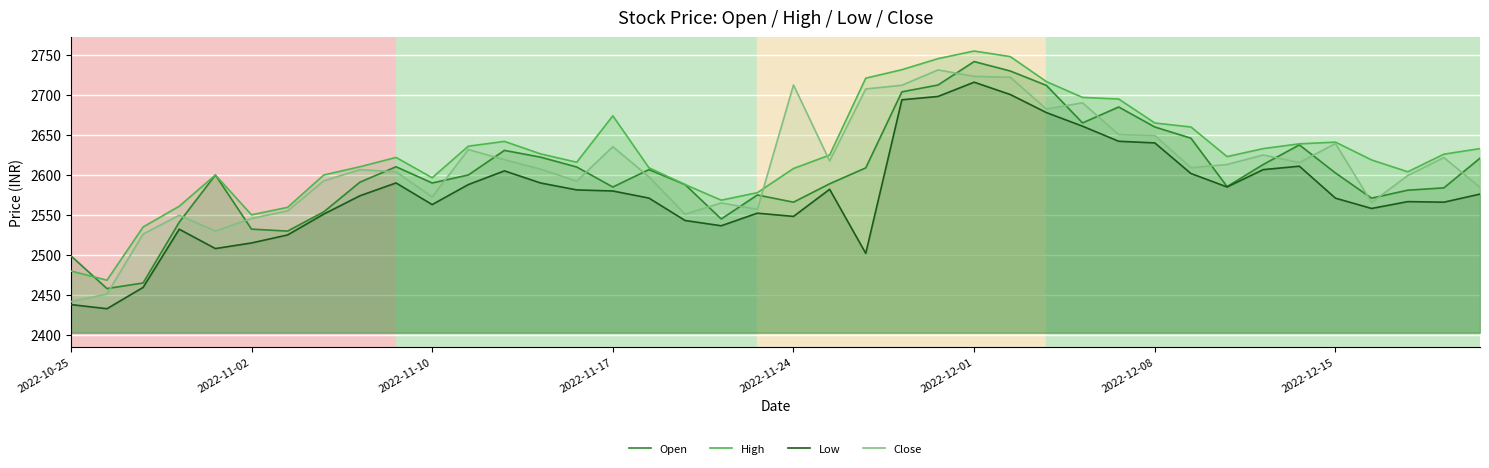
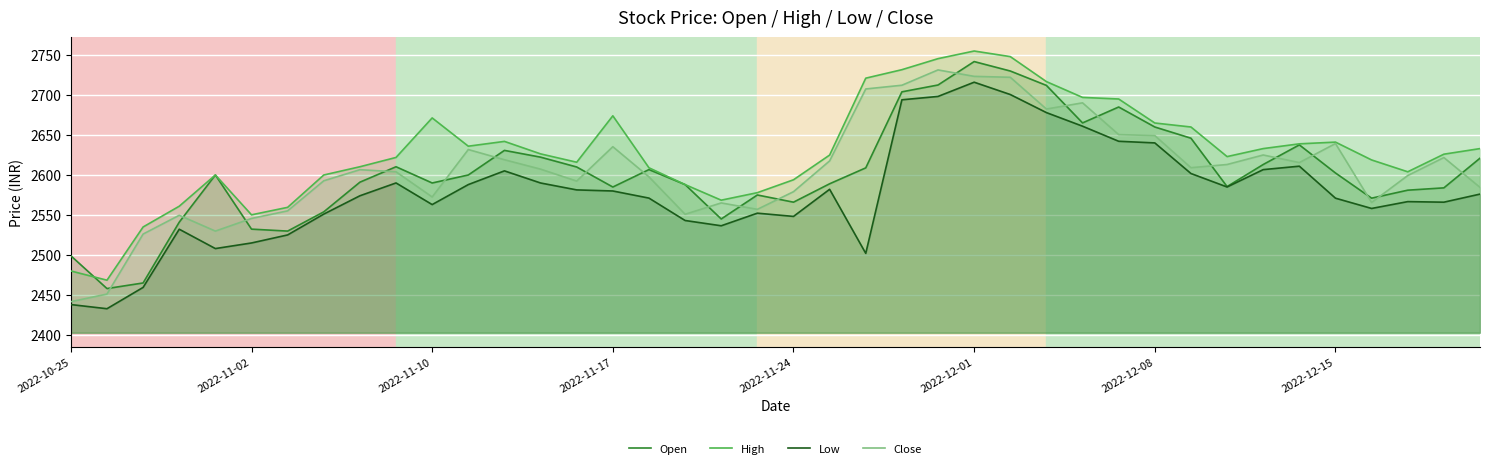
  {
    "High": {
      "2022-10-25": 2480,
      "2022-11-02": 2550,
-     "2022-11-10": 2600,
+     "2022-11-10": 2670,
      "2022-11-17": 2670,
-     "2022-11-24": 2610,
+     "2022-11-24": 2590,
      "2022-12-01": 2760,
      "2022-12-08": 2670
    },
    "Close": {
      "2022-10-25": 2440,
      "2022-11-02": 2550,
      "2022-11-10": 2570,
      "2022-11-17": 2640,
-     "2022-11-24": 2710,
+     "2022-11-24": 2580,
      "2022-12-01": 2720,
      "2022-12-08": 2650
    }
  }
